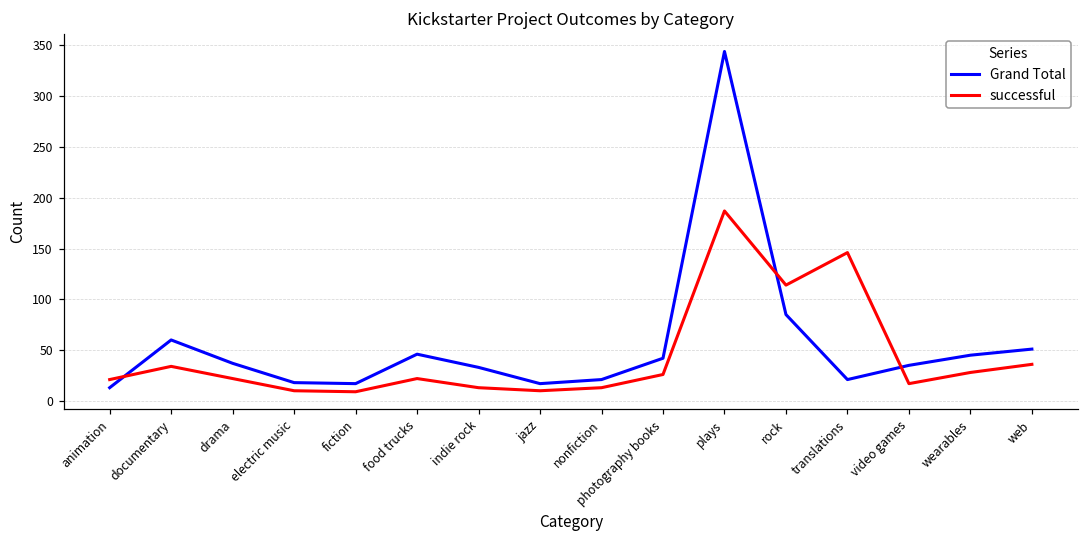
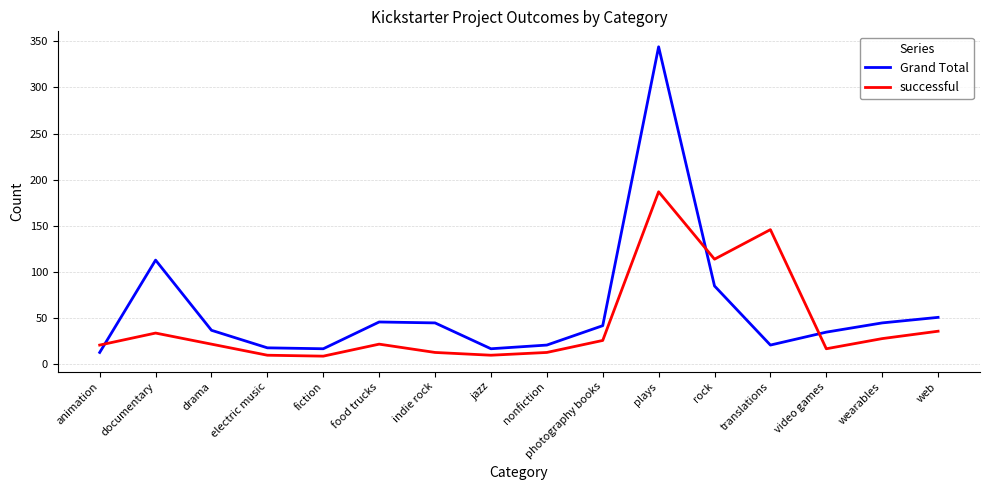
  {
    "Grand Total": {
      "animation": 10,
-     "documentary": 60,
+     "documentary": 110,
      "drama": 40,
      "electric music": 20,
      "fiction": 20,
      "food trucks": 50,
-     "indie rock": 30,
+     "indie rock": 50,
      "jazz": 20,
      "nonfiction": 20,
      "photography books": 40,
      "plays": 340,
      "rock": 90,
      "translations": 20,
      "video games": 40,
      "wearables": 50,
      "web": 50
    },
    "successful": {
      "animation": 20,
      "documentary": 30,
      "drama": 20,
      "electric music": 10,
      "fiction": 10,
      "food trucks": 20,
      "indie rock": 10,
      "jazz": 10,
      "nonfiction": 10,
      "photography books": 30,
      "plays": 190,
      "rock": 110,
      "translations": 150,
      "video games": 20,
      "wearables": 30,
      "web": 40
    }
  }
